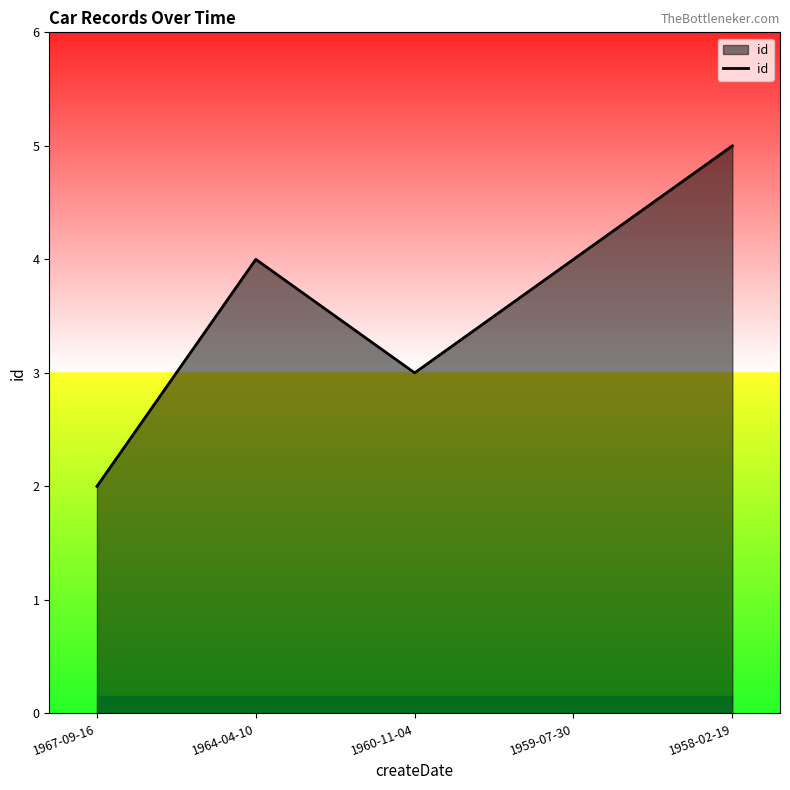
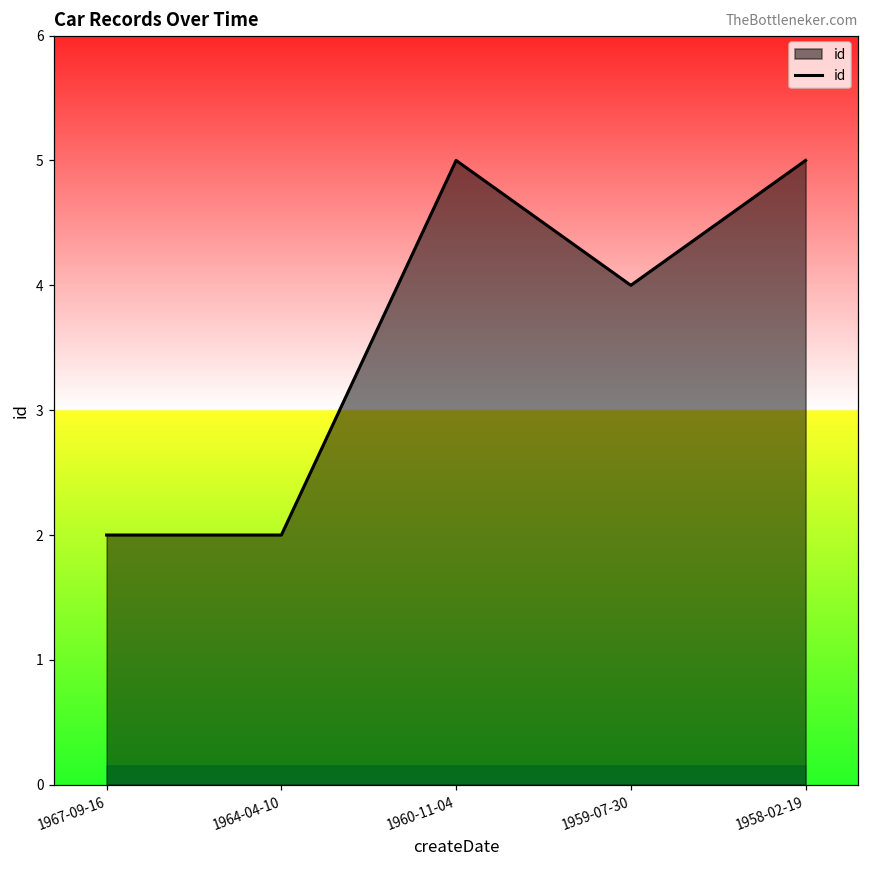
  {
    "id": {
      "1967-09-16": 2,
-     "1964-04-10": 4,
-     "1960-11-04": 3,
+     "1964-04-10": 2,
+     "1960-11-04": 5,
      "1959-07-30": 4,
      "1958-02-19": 5
    }
  }
